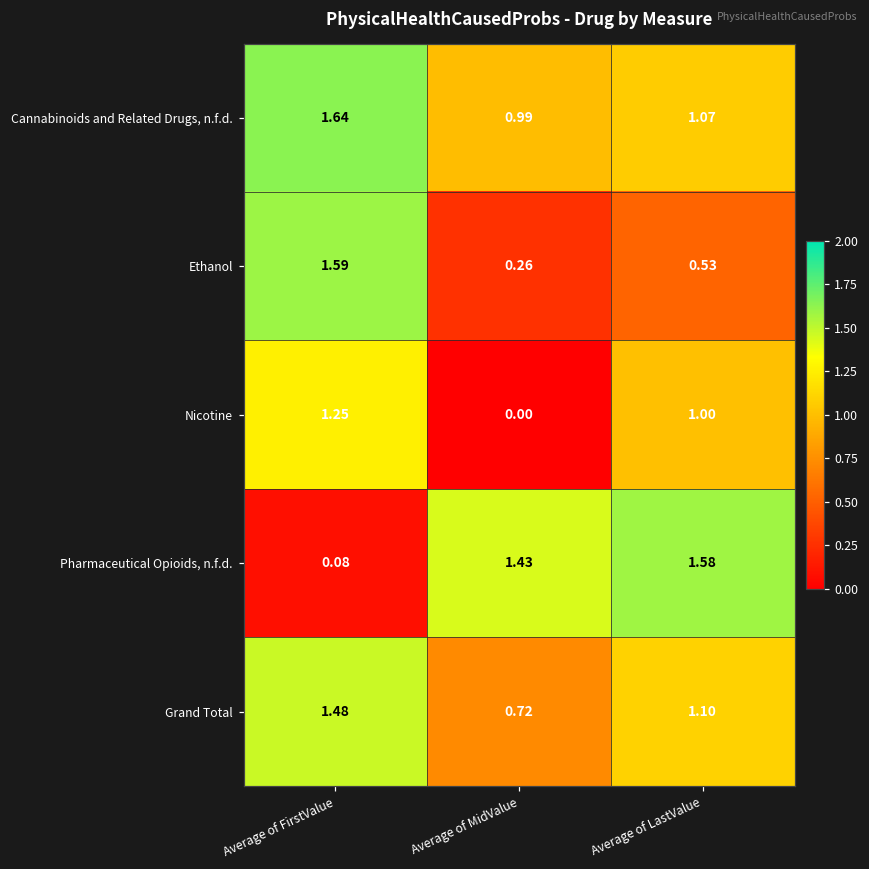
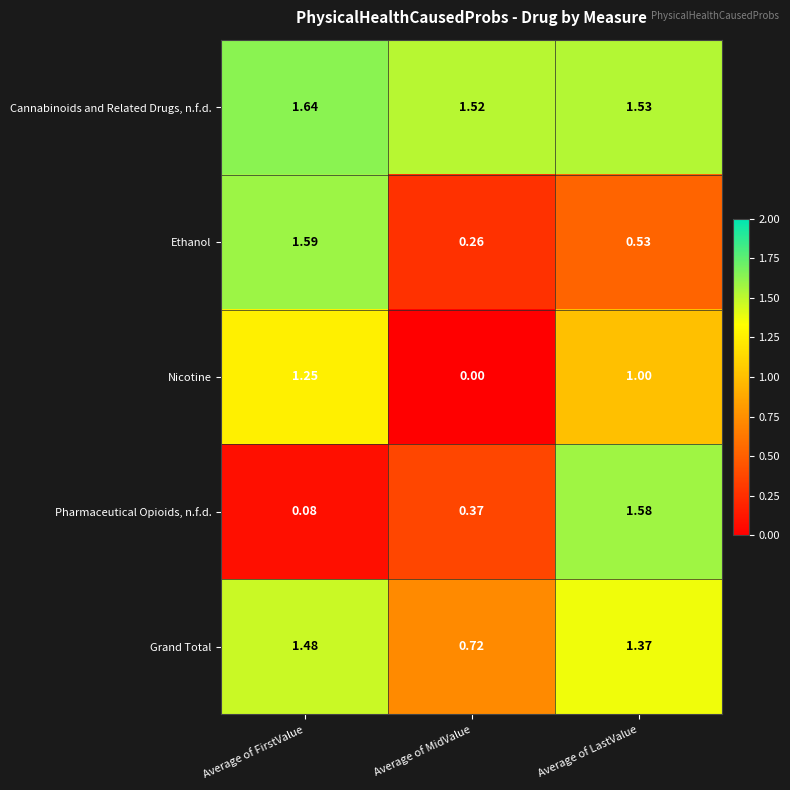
  {
    "Cannabinoids and Related Drugs, n.f.d.": {
      "Average of FirstValue": 1.64,
-     "Average of MidValue": 0.99,
-     "Average of LastValue": 1.07
+     "Average of MidValue": 1.52,
+     "Average of LastValue": 1.53
    },
    "Ethanol": {
      "Average of FirstValue": 1.59,
      "Average of MidValue": 0.26,
      "Average of LastValue": 0.53
    },
    "Nicotine": {
      "Average of FirstValue": 1.25,
      "Average of MidValue": 0.00,
      "Average of LastValue": 1.00
    },
    "Pharmaceutical Opioids, n.f.d.": {
      "Average of FirstValue": 0.08,
-     "Average of MidValue": 1.43,
+     "Average of MidValue": 0.37,
      "Average of LastValue": 1.58
    },
    "Grand Total": {
      "Average of FirstValue": 1.48,
      "Average of MidValue": 0.72,
-     "Average of LastValue": 1.10
+     "Average of LastValue": 1.37
    }
  }
